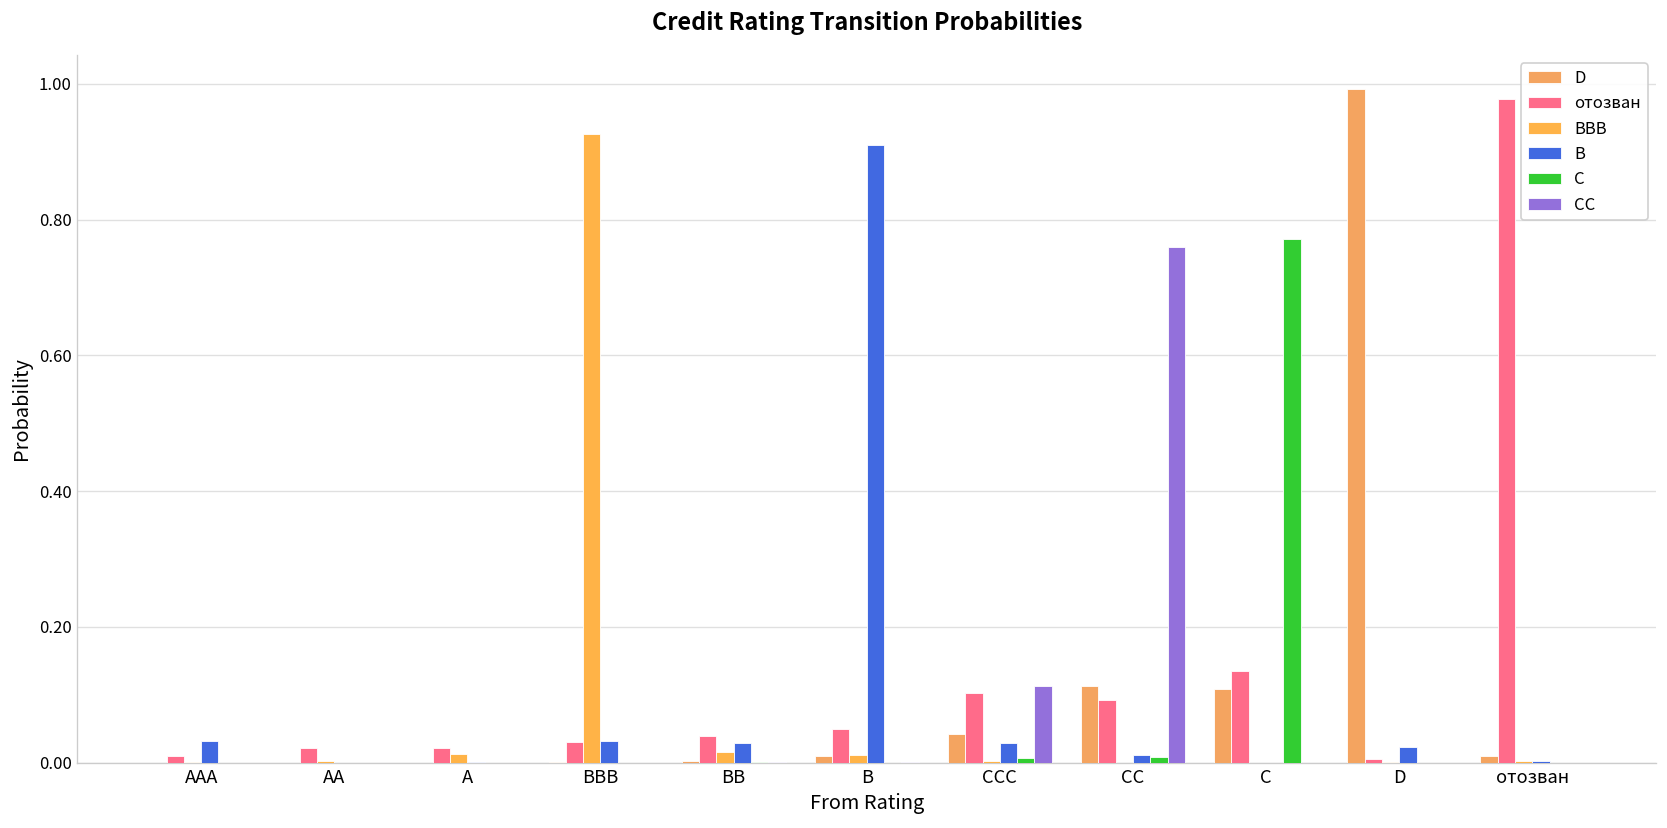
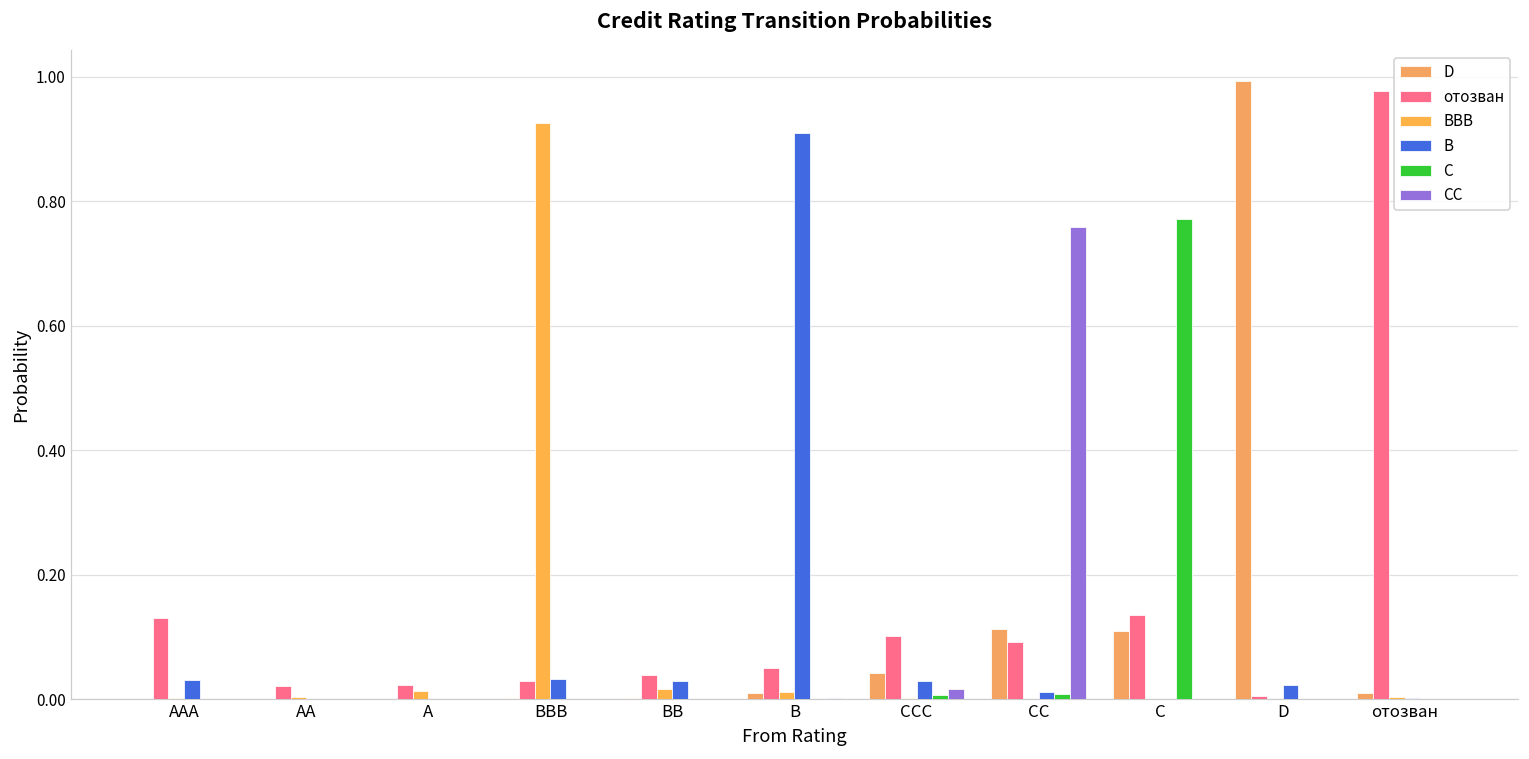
  {
    "отозван": {
-     "AAA": 0.01,
+     "AAA": 0.13,
      "AA": 0.02,
      "A": 0.02,
      "BBB": 0.03,
      "BB": 0.04,
      "B": 0.05,
      "CCC": 0.10,
      "CC": 0.09,
      "C": 0.13,
      "D": 0.01,
      "отозван": 0.98
    },
    "B": {
      "AAA": 0.03,
      "AA": 0.00,
      "BBB": 0.03,
      "BB": 0.03,
      "B": 0.91,
      "CCC": 0.03,
      "CC": 0.01,
      "C": 0.00,
      "D": 0.02
    },
    "C": {
      "AAA": 0.00,
      "BBB": 0.00,
      "CCC": 0.01,
      "CC": 0.01,
      "C": 0.77
    },
    "CC": {
      "AAA": 0.00,
      "AA": 0.00,
-     "CCC": 0.11,
+     "CCC": 0.02,
      "CC": 0.76,
      "C": 0.00
    }
  }
